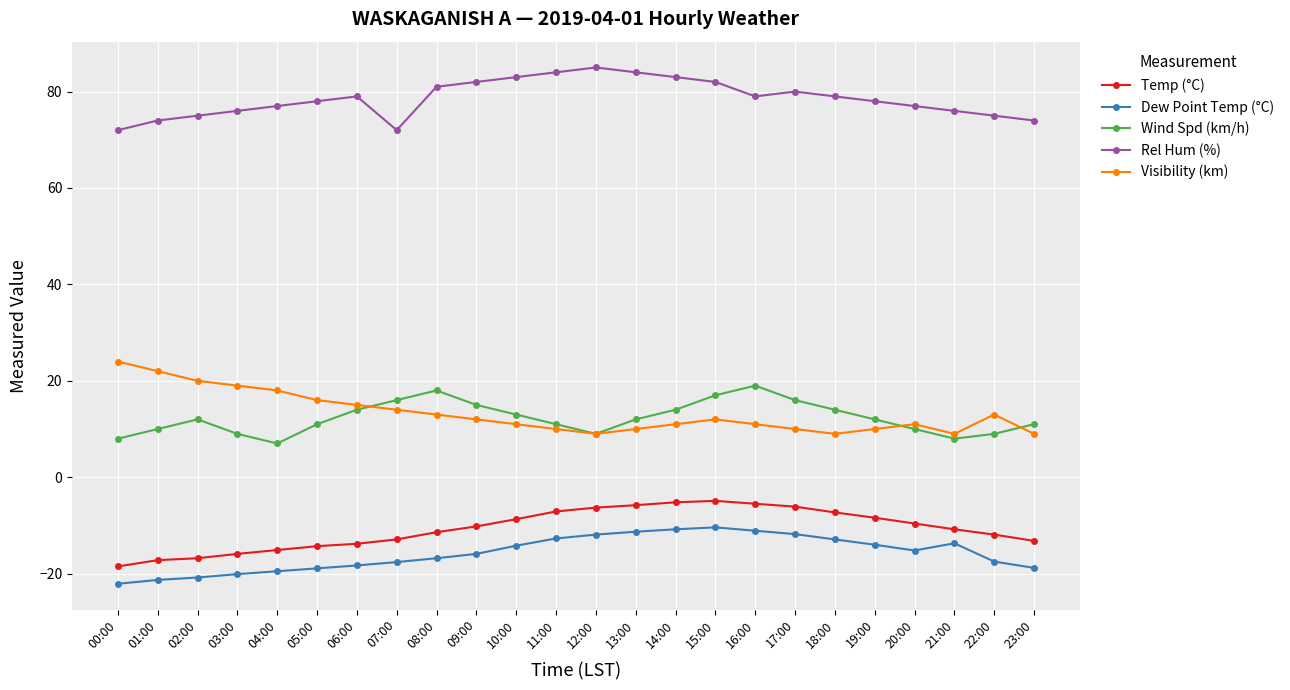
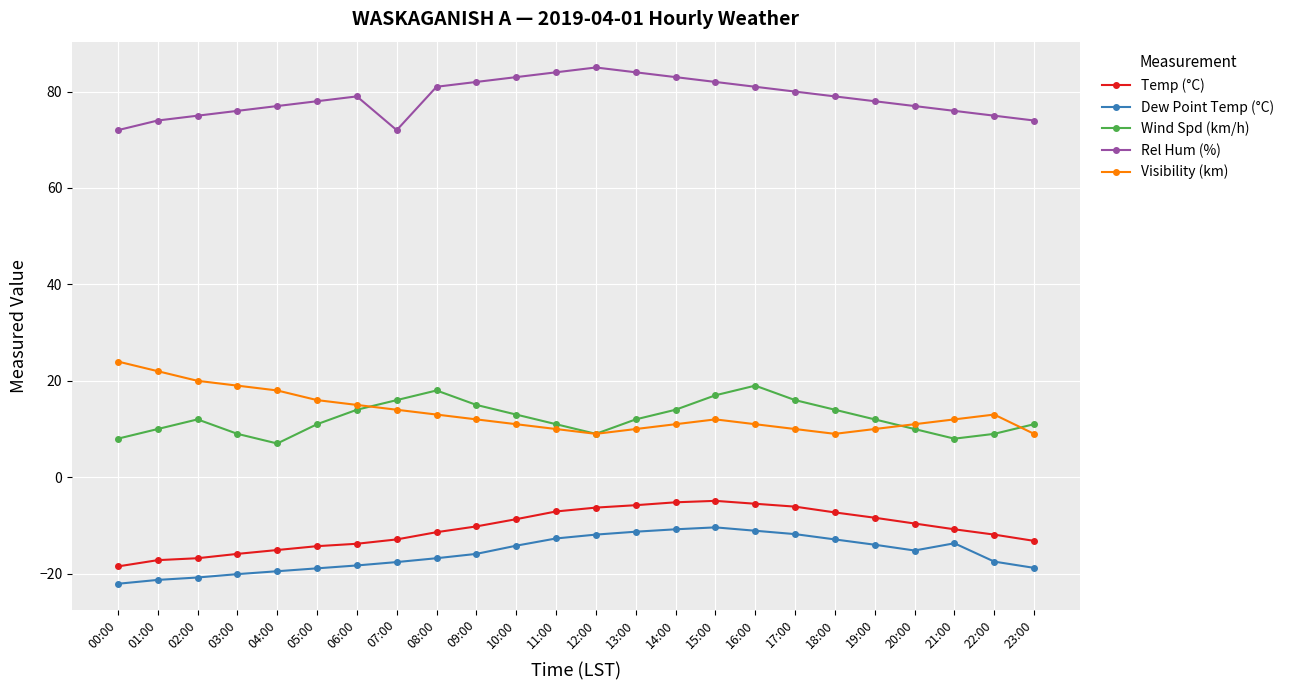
  {
    "Temp (°C)": {
      "00:00": -19,
      "01:00": -17,
      "02:00": -17,
      "03:00": -16,
      "04:00": -15,
      "05:00": -14,
      "06:00": -14,
      "07:00": -13,
      "08:00": -11,
      "09:00": -10,
      "10:00": -9,
      "11:00": -7,
      "12:00": -6,
      "13:00": -6,
      "14:00": -5,
      "15:00": -5,
      "16:00": -6,
      "17:00": -6,
      "18:00": -7,
      "19:00": -8,
      "20:00": -10,
      "21:00": -11,
      "22:00": -12,
      "23:00": -13
    },
    "Dew Point Temp (°C)": {
      "00:00": -22,
      "01:00": -21,
      "02:00": -21,
      "03:00": -20,
      "04:00": -20,
      "05:00": -19,
      "06:00": -18,
      "07:00": -18,
      "08:00": -17,
      "09:00": -16,
      "10:00": -14,
      "11:00": -13,
      "12:00": -12,
      "13:00": -11,
      "14:00": -11,
      "15:00": -10,
      "16:00": -11,
      "17:00": -12,
      "18:00": -13,
      "19:00": -14,
      "20:00": -15,
      "21:00": -14,
      "22:00": -18,
      "23:00": -19
    },
    "Wind Spd (km/h)": {
      "00:00": 8,
      "01:00": 10,
      "02:00": 12,
      "03:00": 9,
      "04:00": 7,
      "05:00": 11,
      "06:00": 14,
      "07:00": 16,
      "08:00": 18,
      "09:00": 15,
      "10:00": 13,
      "11:00": 11,
      "13:00": 12,
      "14:00": 14,
      "15:00": 17,
      "16:00": 19,
      "17:00": 16,
      "18:00": 14,
      "19:00": 12,
      "20:00": 10,
      "21:00": 8,
      "22:00": 9,
      "23:00": 11
    },
    "Rel Hum (%)": {
      "00:00": 72,
      "01:00": 74,
      "02:00": 75,
      "03:00": 76,
      "04:00": 77,
      "05:00": 78,
      "06:00": 79,
      "07:00": 72,
      "08:00": 81,
      "09:00": 82,
      "10:00": 83,
      "11:00": 84,
      "12:00": 85,
      "13:00": 84,
      "14:00": 83,
      "15:00": 82,
-     "16:00": 79,
+     "16:00": 81,
      "17:00": 80,
      "18:00": 79,
      "19:00": 78,
      "20:00": 77,
      "21:00": 76,
      "22:00": 75,
      "23:00": 74
    },
    "Visibility (km)": {
      "00:00": 24,
      "01:00": 22,
      "02:00": 20,
      "03:00": 19,
      "04:00": 18,
      "05:00": 16,
      "06:00": 15,
      "07:00": 14,
      "08:00": 13,
      "09:00": 12,
      "10:00": 11,
      "11:00": 10,
      "13:00": 10,
      "14:00": 11,
      "15:00": 12,
      "16:00": 11,
      "17:00": 10,
      "18:00": 9,
      "19:00": 10,
      "20:00": 11,
-     "21:00": 9,
+     "21:00": 12,
      "22:00": 13,
      "23:00": 9
    }
  }
